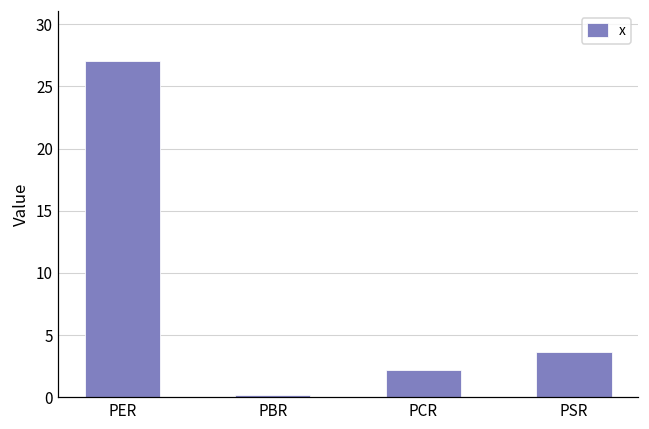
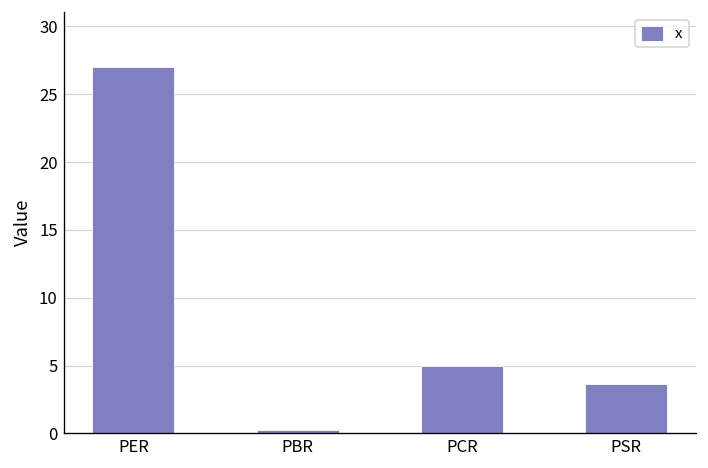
  {
    "PER": 27.0,
-   "PCR": 2.2,
+   "PCR": 5.0,
    "PSR": 3.6
  }
